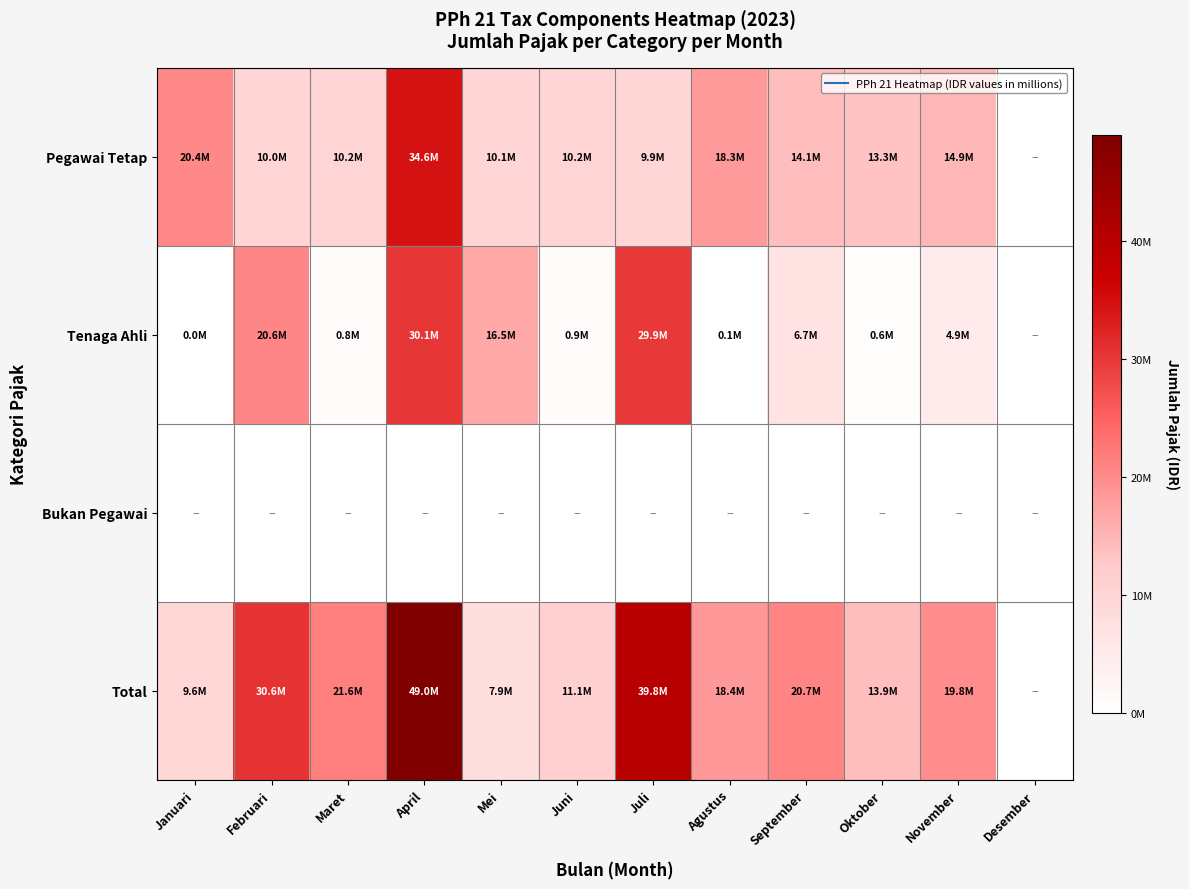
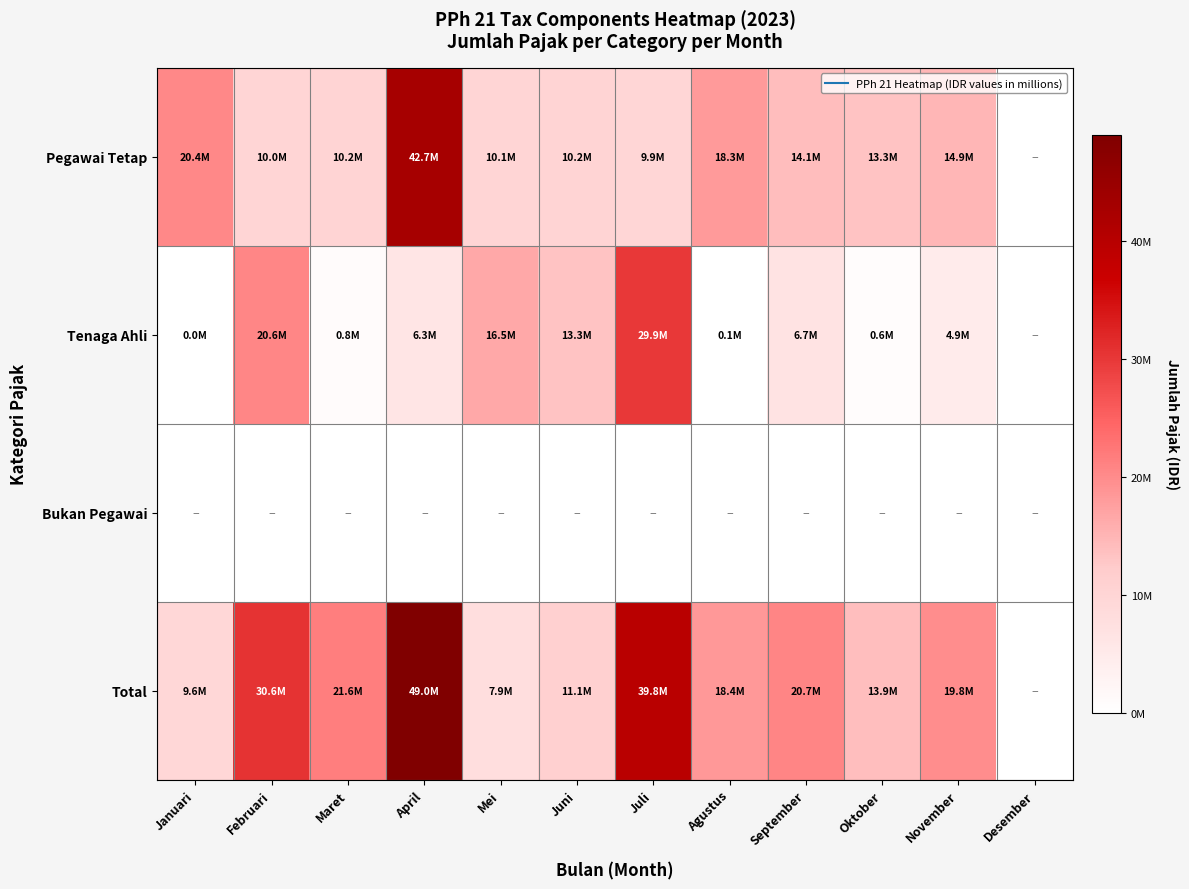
  {
    "Pegawai Tetap": {
      "Januari": "20.4M",
      "Februari": "10.0M",
      "Maret": "10.2M",
-     "April": "34.6M",
+     "April": "42.7M",
      "Mei": "10.1M",
      "Juni": "10.2M",
      "Juli": "9.9M",
      "Agustus": "18.3M",
      "September": "14.1M",
      "Oktober": "13.3M",
      "November": "14.9M"
    },
    "Tenaga Ahli": {
      "Januari": "0.0M",
      "Februari": "20.6M",
      "Maret": "0.8M",
-     "April": "30.1M",
+     "April": "6.3M",
      "Mei": "16.5M",
-     "Juni": "0.9M",
+     "Juni": "13.3M",
      "Juli": "29.9M",
      "Agustus": "0.1M",
      "September": "6.7M",
      "Oktober": "0.6M",
      "November": "4.9M"
    },
    "Total": {
      "Januari": "9.6M",
      "Februari": "30.6M",
      "Maret": "21.6M",
      "April": "49.0M",
      "Mei": "7.9M",
      "Juni": "11.1M",
      "Juli": "39.8M",
      "Agustus": "18.4M",
      "September": "20.7M",
      "Oktober": "13.9M",
      "November": "19.8M"
    }
  }
